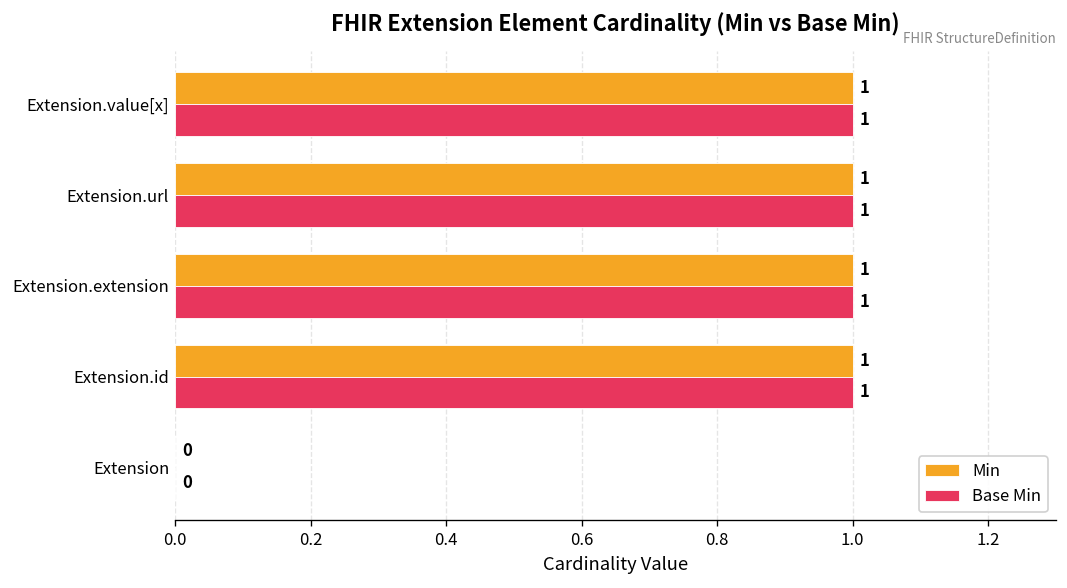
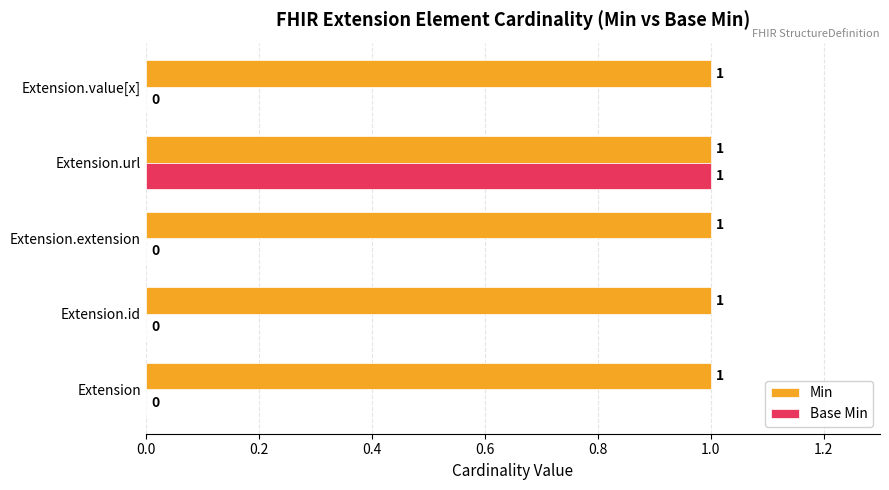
  {
    "Min": {
      "Extension.value[x]": 1,
      "Extension.url": 1,
      "Extension.extension": 1,
      "Extension.id": 1,
-     "Extension": 0
+     "Extension": 1
    },
    "Base Min": {
-     "Extension.value[x]": 1,
+     "Extension.value[x]": 0,
      "Extension.url": 1,
-     "Extension.extension": 1,
-     "Extension.id": 1,
+     "Extension.extension": 0,
+     "Extension.id": 0,
      "Extension": 0
    }
  }
